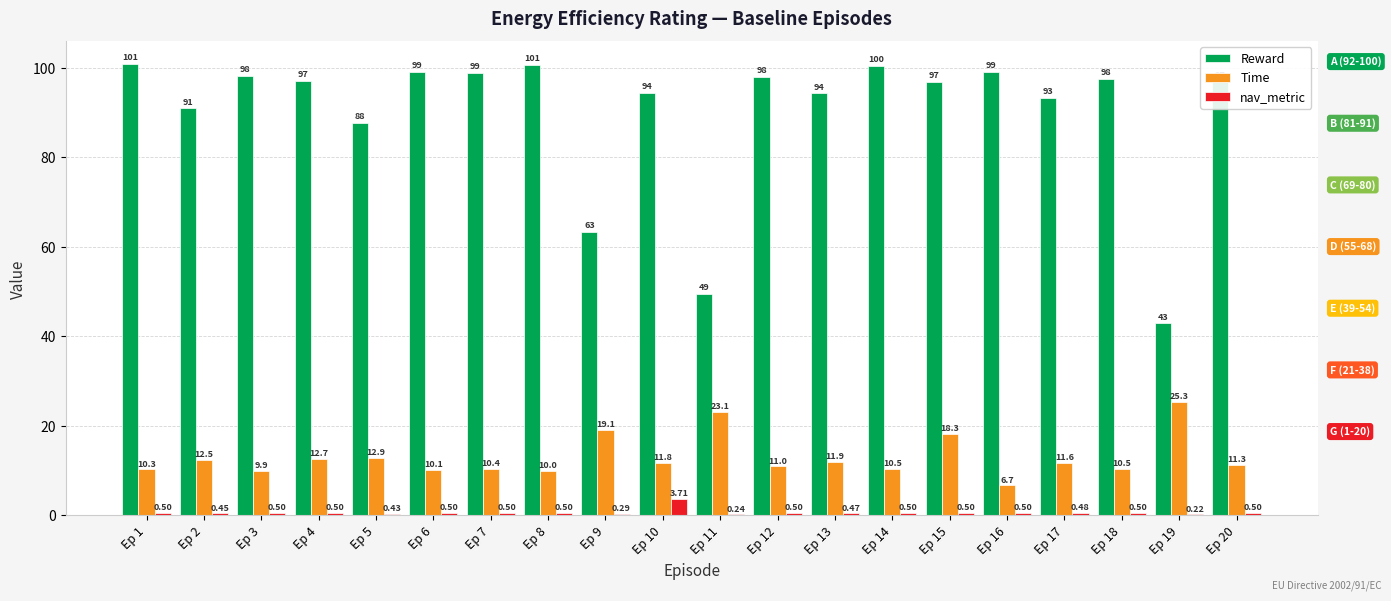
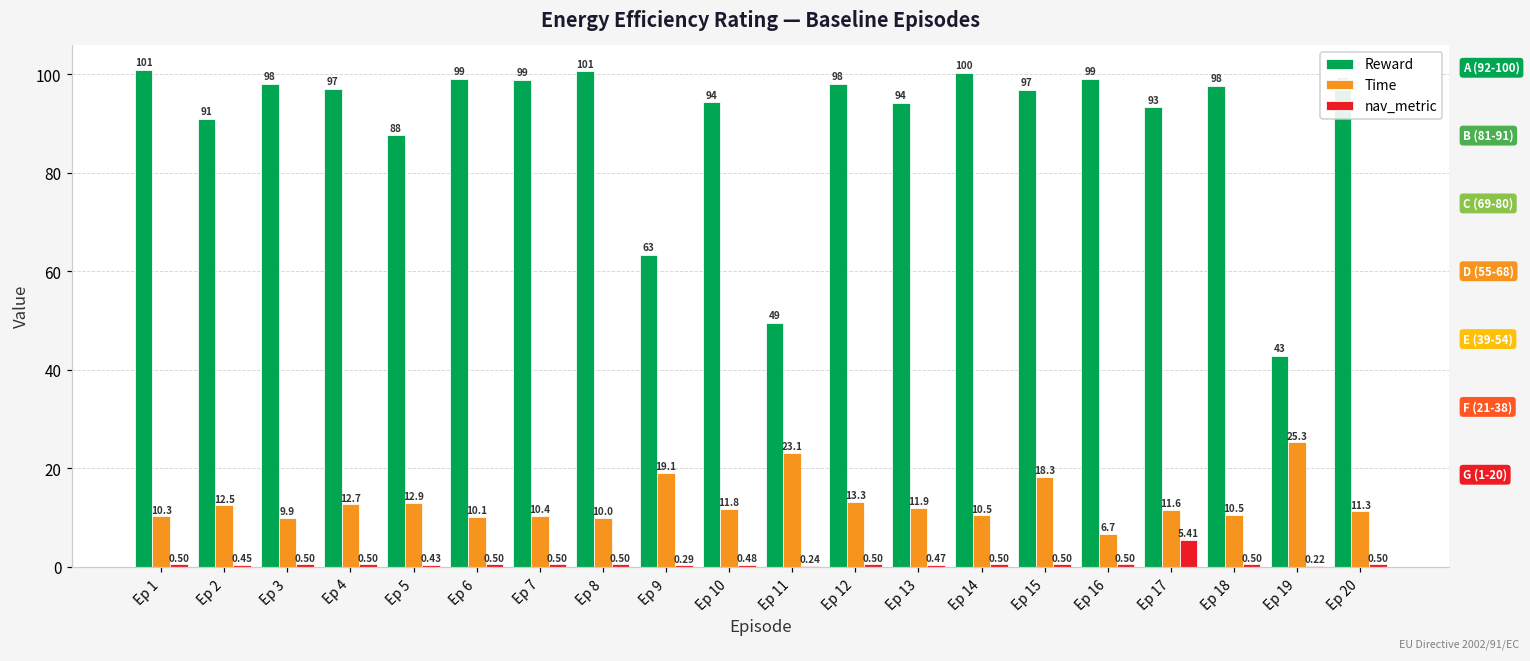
  {
    "Reward": {
      "Ep 1": 101,
      "Ep 2": 91,
      "Ep 3": 98,
      "Ep 4": 97,
      "Ep 5": 88,
      "Ep 6": 99,
      "Ep 7": 99,
      "Ep 8": 101,
      "Ep 9": 63,
      "Ep 10": 94,
      "Ep 11": 49,
      "Ep 12": 98,
      "Ep 13": 94,
      "Ep 14": 100,
      "Ep 15": 97,
      "Ep 16": 99,
      "Ep 17": 93,
      "Ep 18": 98,
      "Ep 19": 43
    },
    "Time": {
      "Ep 1": 10.3,
      "Ep 2": 12.5,
      "Ep 3": 9.9,
      "Ep 4": 12.7,
      "Ep 5": 12.9,
      "Ep 6": 10.1,
      "Ep 7": 10.4,
      "Ep 8": 10.0,
      "Ep 9": 19.1,
      "Ep 10": 11.8,
      "Ep 11": 23.1,
-     "Ep 12": 11.0,
+     "Ep 12": 13.3,
      "Ep 13": 11.9,
      "Ep 14": 10.5,
      "Ep 15": 18.3,
      "Ep 16": 6.7,
      "Ep 17": 11.6,
      "Ep 18": 10.5,
      "Ep 19": 25.3,
      "Ep 20": 11.3
    },
    "nav_metric": {
      "Ep 1": 0.50,
      "Ep 2": 0.45,
      "Ep 3": 0.50,
      "Ep 4": 0.50,
      "Ep 5": 0.43,
      "Ep 6": 0.50,
      "Ep 7": 0.50,
      "Ep 8": 0.50,
      "Ep 9": 0.29,
-     "Ep 10": 3.71,
+     "Ep 10": 0.48,
      "Ep 11": 0.24,
      "Ep 12": 0.50,
      "Ep 13": 0.47,
      "Ep 14": 0.50,
      "Ep 15": 0.50,
      "Ep 16": 0.50,
-     "Ep 17": 0.48,
+     "Ep 17": 5.41,
      "Ep 18": 0.50,
      "Ep 19": 0.22,
      "Ep 20": 0.50
    }
  }
